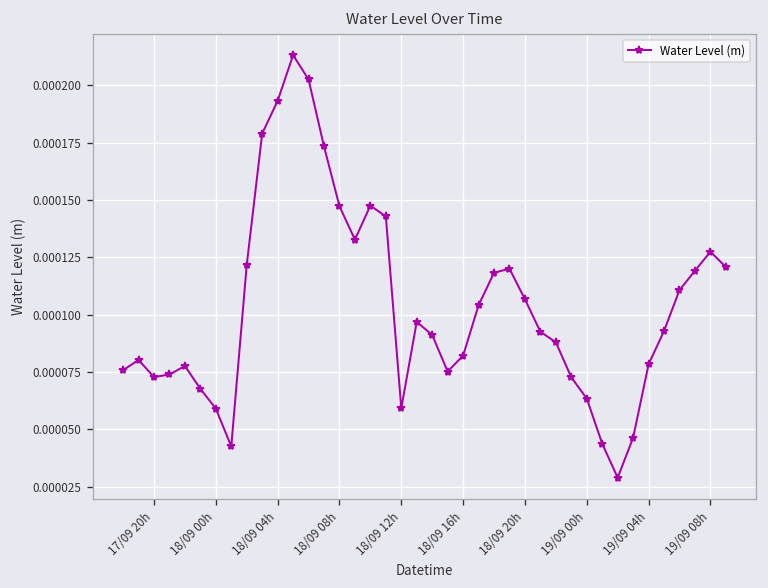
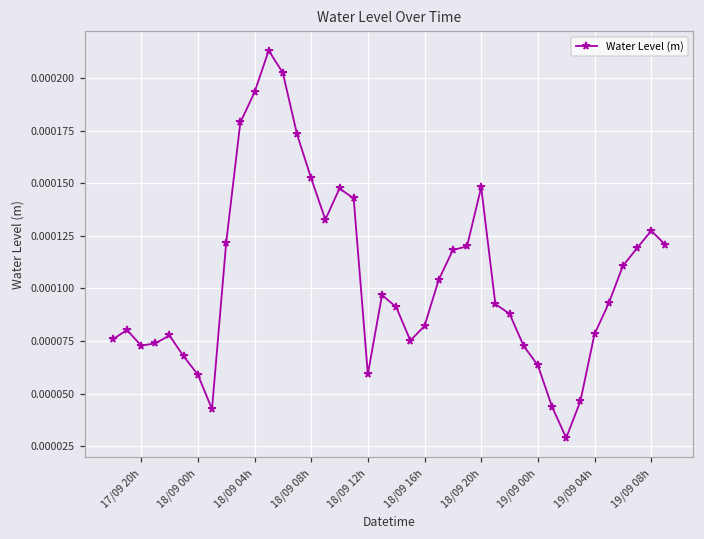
  {
    "17/09 20h": 0.000073,
    "18/09 00h": 0.000059,
    "18/09 04h": 0.000193,
-   "18/09 08h": 0.000147,
+   "18/09 08h": 0.000152,
    "18/09 12h": 0.000059,
    "18/09 16h": 0.000082,
-   "18/09 20h": 0.000107,
+   "18/09 20h": 0.000148,
    "19/09 00h": 0.000063,
    "19/09 04h": 0.000078,
    "19/09 08h": 0.000127
  }
